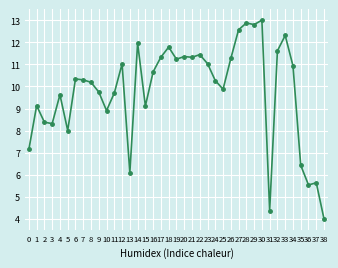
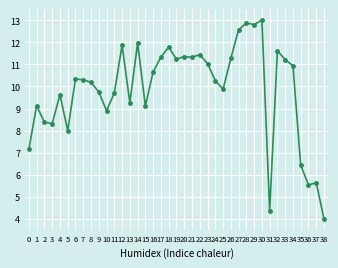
  {
    "0": 7.2,
    "1": 9.1,
    "2": 8.4,
    "3": 8.3,
    "4": 9.6,
    "5": 8.0,
    "6": 10.3,
    "7": 10.3,
    "8": 10.2,
    "9": 9.7,
    "10": 8.9,
    "11": 9.7,
-   "12": 11.0,
-   "13": 6.1,
+   "12": 11.9,
+   "13": 9.3,
    "14": 12.0,
    "15": 9.1,
    "16": 10.7,
    "17": 11.3,
    "18": 11.8,
    "19": 11.2,
    "20": 11.4,
    "21": 11.3,
    "22": 11.4,
    "23": 11.0,
    "24": 10.3,
    "25": 9.9,
    "26": 11.3,
    "27": 12.6,
    "28": 12.9,
    "29": 12.8,
    "30": 13.0,
    "31": 4.4,
    "32": 11.6,
-   "33": 12.3,
+   "33": 11.2,
    "34": 10.9,
    "35": 6.4,
    "36": 5.5,
    "37": 5.6,
    "38": 4.0
  }
